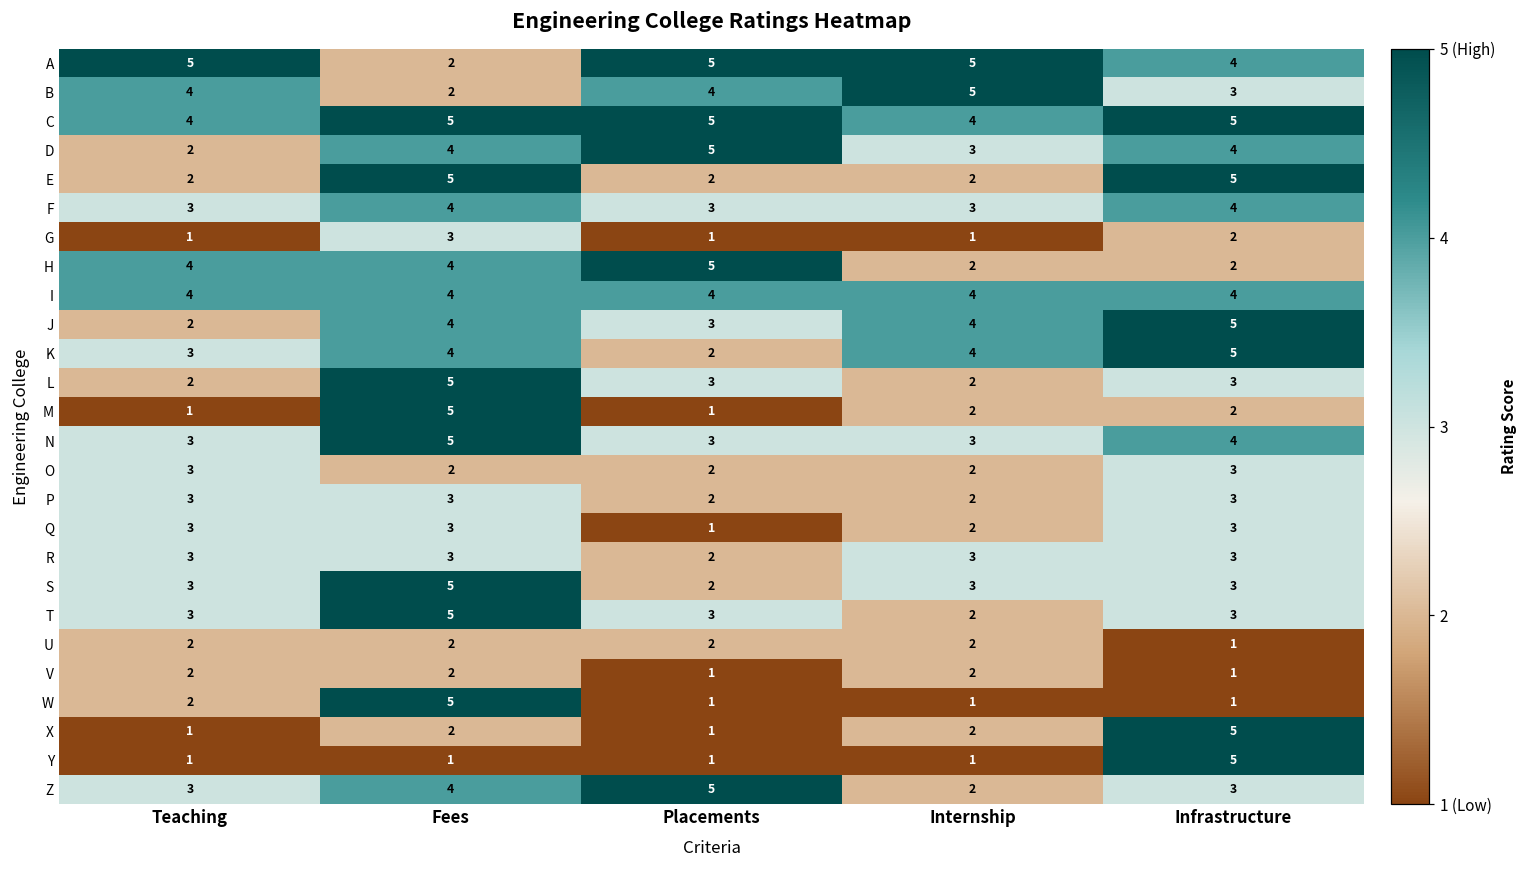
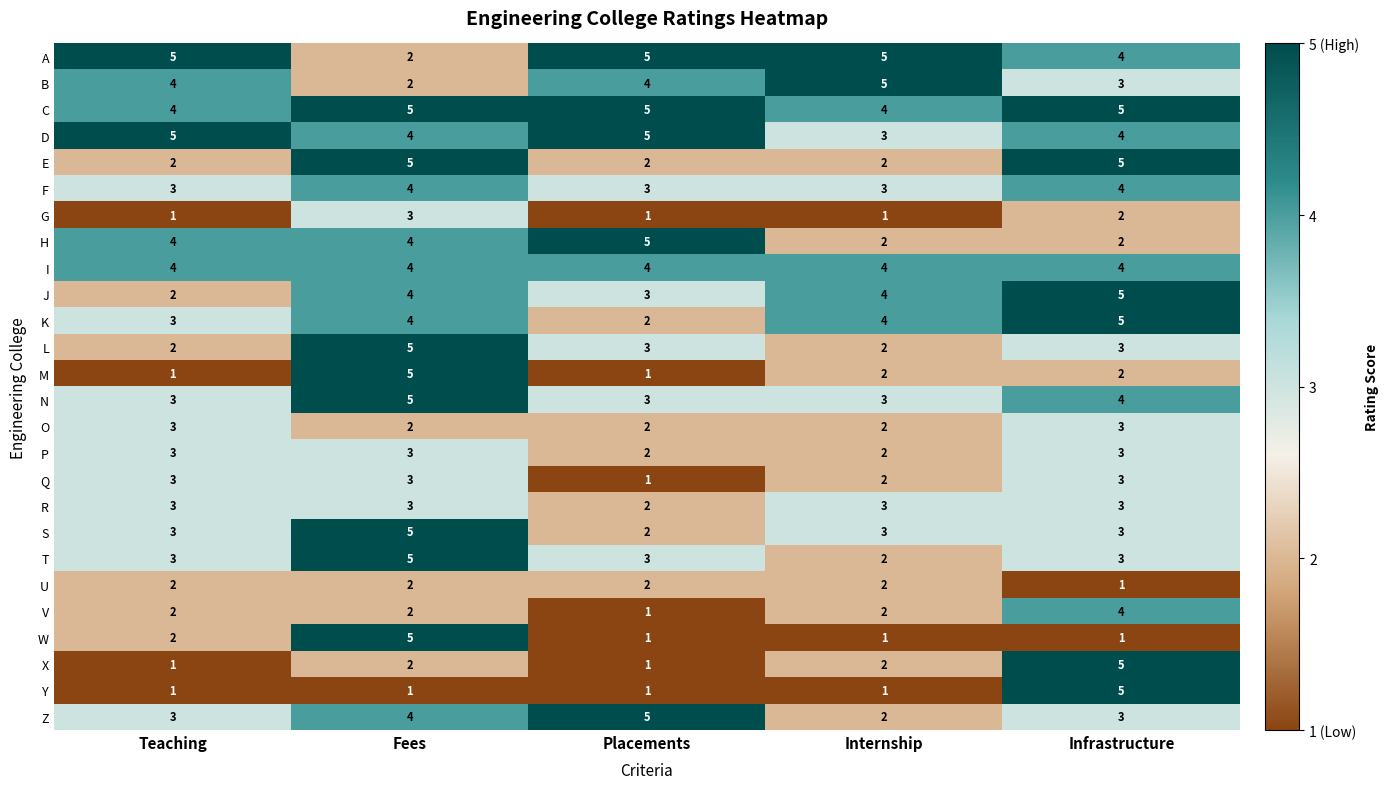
  {
    "A": {
      "Teaching": 5,
      "Fees": 2,
      "Placements": 5,
      "Internship": 5,
      "Infrastructure": 4
    },
    "B": {
      "Teaching": 4,
      "Fees": 2,
      "Placements": 4,
      "Internship": 5,
      "Infrastructure": 3
    },
    "C": {
      "Teaching": 4,
      "Fees": 5,
      "Placements": 5,
      "Internship": 4,
      "Infrastructure": 5
    },
    "D": {
-     "Teaching": 2,
+     "Teaching": 5,
      "Fees": 4,
      "Placements": 5,
      "Internship": 3,
      "Infrastructure": 4
    },
    "E": {
      "Teaching": 2,
      "Fees": 5,
      "Placements": 2,
      "Internship": 2,
      "Infrastructure": 5
    },
    "F": {
      "Teaching": 3,
      "Fees": 4,
      "Placements": 3,
      "Internship": 3,
      "Infrastructure": 4
    },
    "G": {
      "Teaching": 1,
      "Fees": 3,
      "Placements": 1,
      "Internship": 1,
      "Infrastructure": 2
    },
    "H": {
      "Teaching": 4,
      "Fees": 4,
      "Placements": 5,
      "Internship": 2,
      "Infrastructure": 2
    },
    "I": {
      "Teaching": 4,
      "Fees": 4,
      "Placements": 4,
      "Internship": 4,
      "Infrastructure": 4
    },
    "J": {
      "Teaching": 2,
      "Fees": 4,
      "Placements": 3,
      "Internship": 4,
      "Infrastructure": 5
    },
    "K": {
      "Teaching": 3,
      "Fees": 4,
      "Placements": 2,
      "Internship": 4,
      "Infrastructure": 5
    },
    "L": {
      "Teaching": 2,
      "Fees": 5,
      "Placements": 3,
      "Internship": 2,
      "Infrastructure": 3
    },
    "M": {
      "Teaching": 1,
      "Fees": 5,
      "Placements": 1,
      "Internship": 2,
      "Infrastructure": 2
    },
    "N": {
      "Teaching": 3,
      "Fees": 5,
      "Placements": 3,
      "Internship": 3,
      "Infrastructure": 4
    },
    "O": {
      "Teaching": 3,
      "Fees": 2,
      "Placements": 2,
      "Internship": 2,
      "Infrastructure": 3
    },
    "P": {
      "Teaching": 3,
      "Fees": 3,
      "Placements": 2,
      "Internship": 2,
      "Infrastructure": 3
    },
    "Q": {
      "Teaching": 3,
      "Fees": 3,
      "Placements": 1,
      "Internship": 2,
      "Infrastructure": 3
    },
    "R": {
      "Teaching": 3,
      "Fees": 3,
      "Placements": 2,
      "Internship": 3,
      "Infrastructure": 3
    },
    "S": {
      "Teaching": 3,
      "Fees": 5,
      "Placements": 2,
      "Internship": 3,
      "Infrastructure": 3
    },
    "T": {
      "Teaching": 3,
      "Fees": 5,
      "Placements": 3,
      "Internship": 2,
      "Infrastructure": 3
    },
    "U": {
      "Teaching": 2,
      "Fees": 2,
      "Placements": 2,
      "Internship": 2,
      "Infrastructure": 1
    },
    "V": {
      "Teaching": 2,
      "Fees": 2,
      "Placements": 1,
      "Internship": 2,
-     "Infrastructure": 1
+     "Infrastructure": 4
    },
    "W": {
      "Teaching": 2,
      "Fees": 5,
      "Placements": 1,
      "Internship": 1,
      "Infrastructure": 1
    },
    "X": {
      "Teaching": 1,
      "Fees": 2,
      "Placements": 1,
      "Internship": 2,
      "Infrastructure": 5
    },
    "Y": {
      "Teaching": 1,
      "Fees": 1,
      "Placements": 1,
      "Internship": 1,
      "Infrastructure": 5
    },
    "Z": {
      "Teaching": 3,
      "Fees": 4,
      "Placements": 5,
      "Internship": 2,
      "Infrastructure": 3
    }
  }
